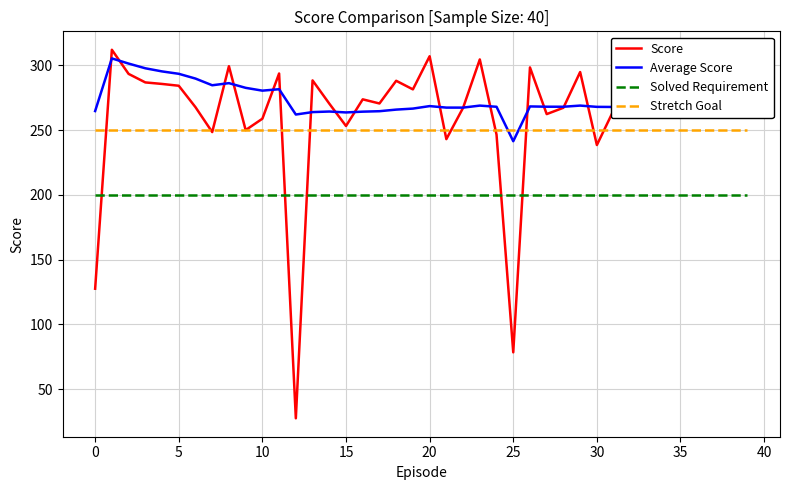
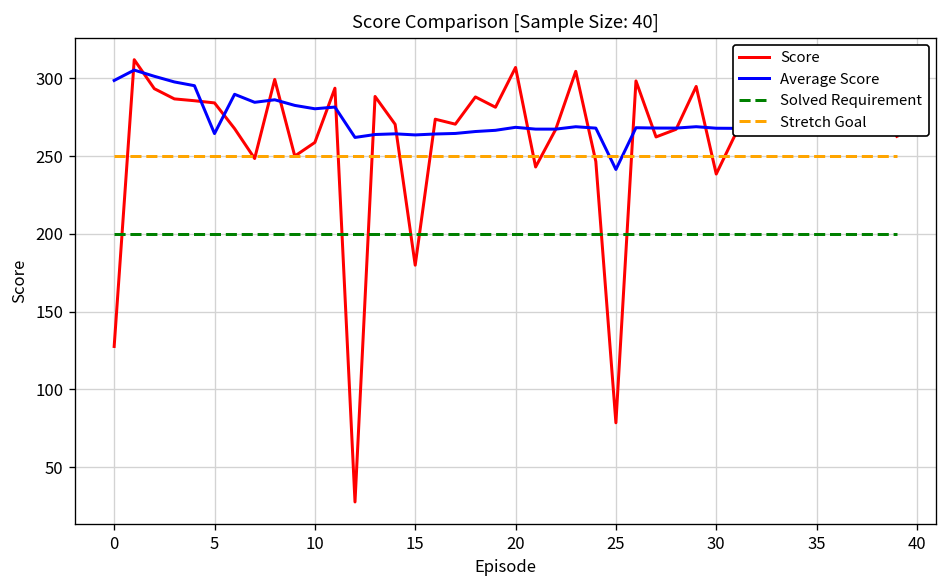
  {
    "Score": {
      "0": 128,
      "5": 284,
      "10": 259,
-     "15": 253,
+     "15": 180,
      "20": 307,
      "25": 78,
      "30": 238
    },
    "Average Score": {
-     "0": 265,
-     "5": 293,
+     "0": 299,
+     "5": 264,
      "10": 280,
      "15": 264,
      "20": 268,
      "25": 241,
      "30": 268
    },
    "Solved Requirement": {
      "0": 200,
      "5": 200,
      "10": 200,
      "15": 200,
      "20": 200,
      "25": 200,
      "30": 200,
      "35": 200
    },
    "Stretch Goal": {
      "0": 250,
      "5": 250,
      "10": 250,
      "15": 250,
      "20": 250,
      "25": 250,
      "30": 250,
      "35": 250
    }
  }
